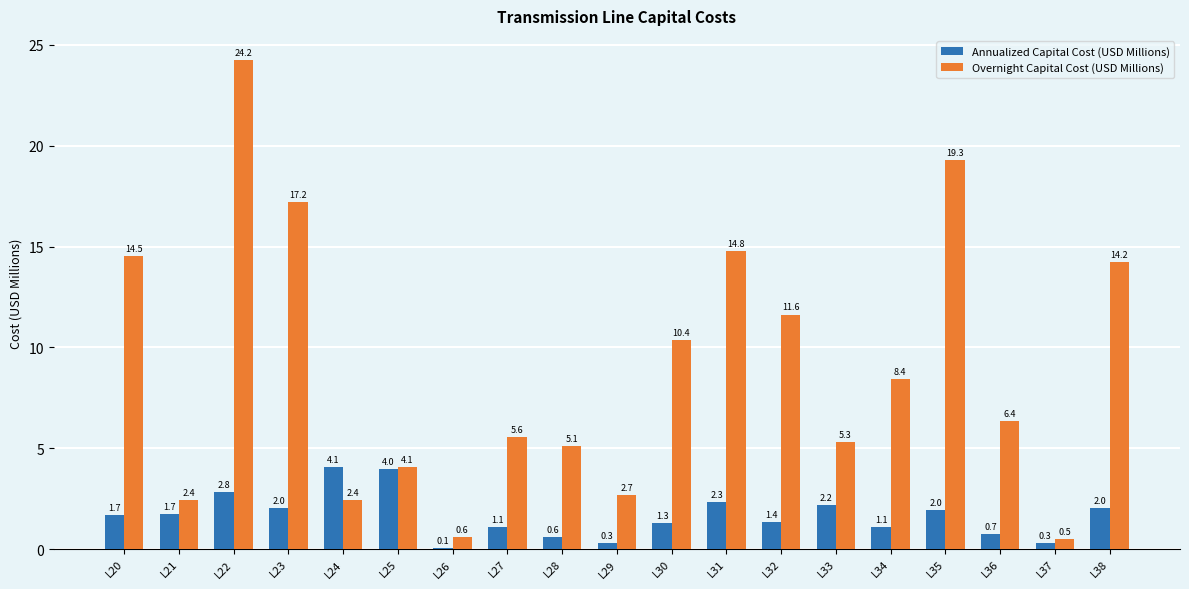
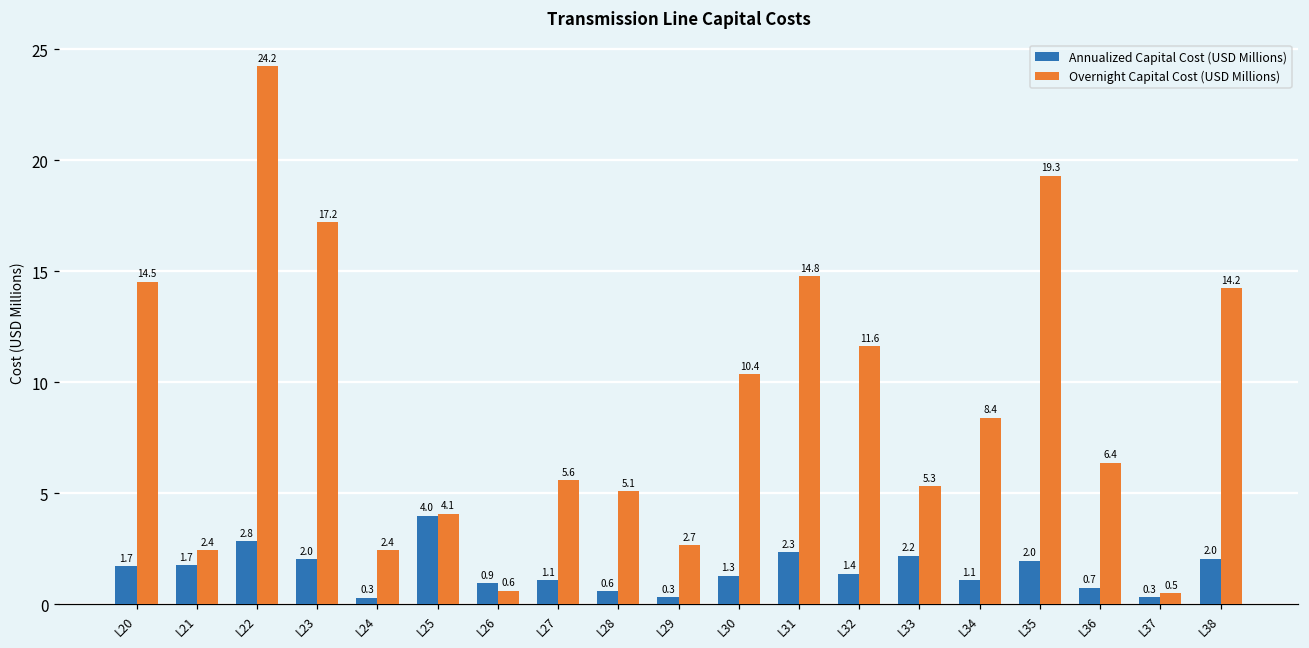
  {
    "Annualized Capital Cost (USD Millions)": {
      "L20": 1.7,
      "L21": 1.7,
      "L22": 2.8,
      "L23": 2.0,
-     "L24": 4.1,
+     "L24": 0.3,
      "L25": 4.0,
-     "L26": 0.1,
+     "L26": 0.9,
      "L27": 1.1,
      "L28": 0.6,
      "L29": 0.3,
      "L30": 1.3,
      "L31": 2.3,
      "L32": 1.4,
      "L33": 2.2,
      "L34": 1.1,
      "L35": 2.0,
      "L36": 0.7,
      "L37": 0.3,
      "L38": 2.0
    },
    "Overnight Capital Cost (USD Millions)": {
      "L20": 14.5,
      "L21": 2.4,
      "L22": 24.2,
      "L23": 17.2,
      "L24": 2.4,
      "L25": 4.1,
      "L26": 0.6,
      "L27": 5.6,
      "L28": 5.1,
      "L29": 2.7,
      "L30": 10.4,
      "L31": 14.8,
      "L32": 11.6,
      "L33": 5.3,
      "L34": 8.4,
      "L35": 19.3,
      "L36": 6.4,
      "L37": 0.5,
      "L38": 14.2
    }
  }
